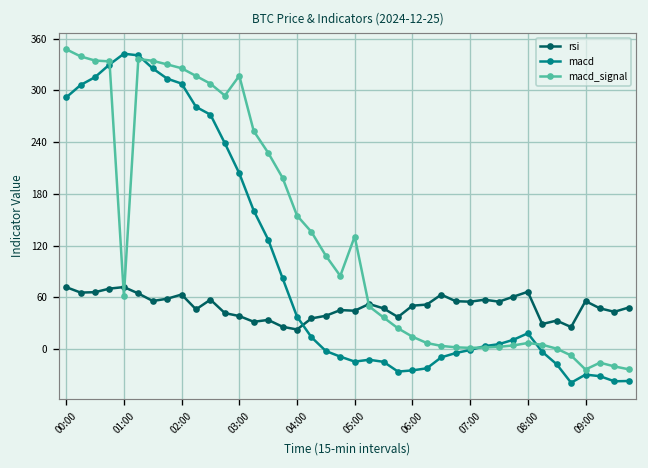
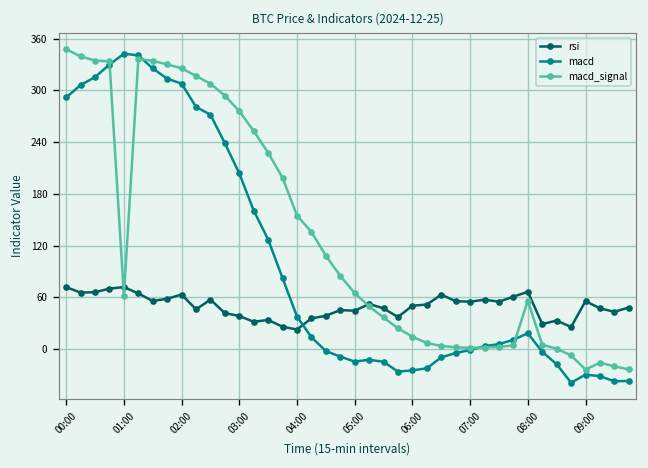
  {
    "macd_signal": {
      "00:00": 350,
      "01:00": 60,
      "02:00": 330,
-     "03:00": 320,
+     "03:00": 280,
      "04:00": 150,
-     "05:00": 130,
+     "05:00": 60,
      "06:00": 10,
-     "08:00": 10,
+     "08:00": 60,
      "09:00": -20
    }
  }
